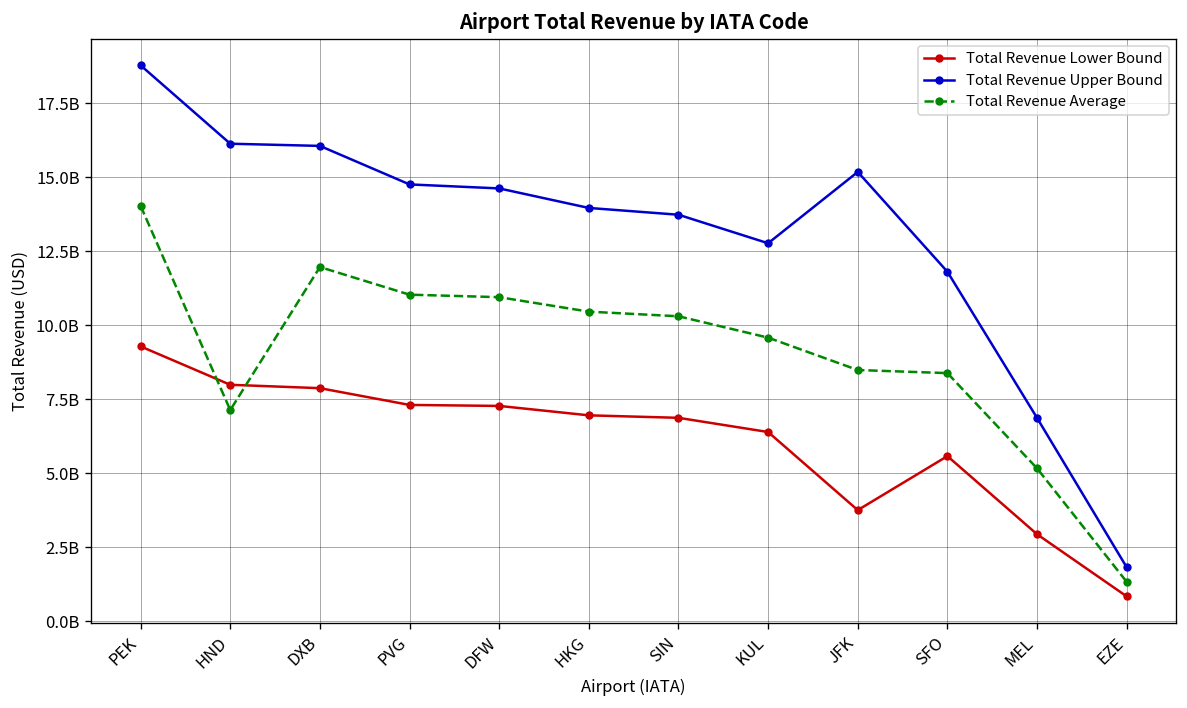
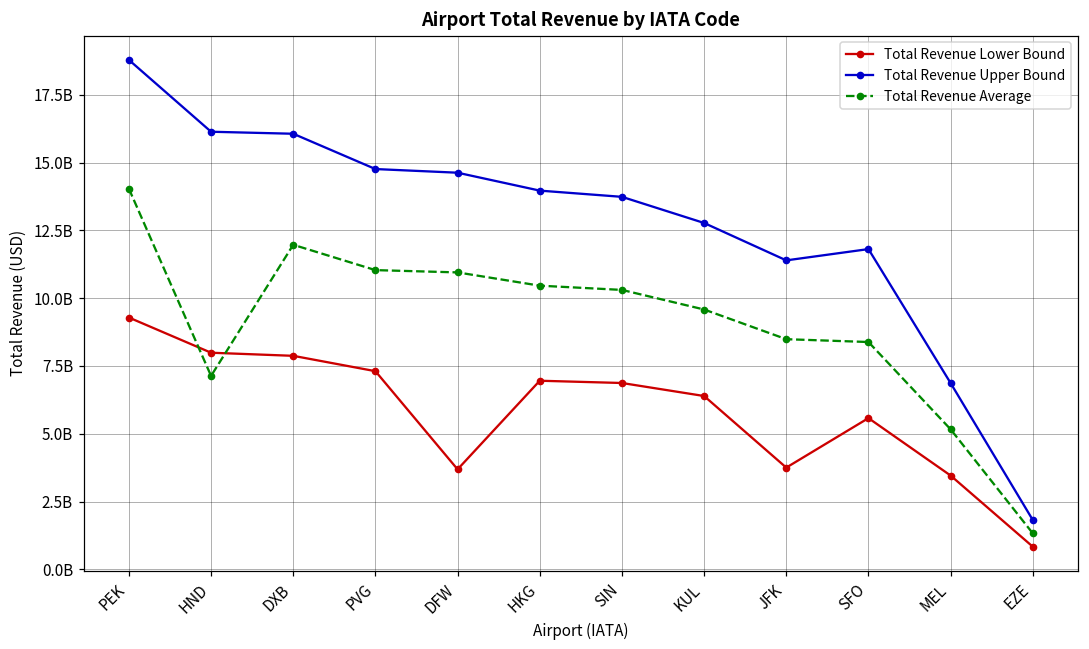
  {
    "Total Revenue Lower Bound": {
      "PEK": 9300000000,
      "HND": 8000000000,
      "DXB": 7900000000,
      "PVG": 7300000000,
-     "DFW": 7300000000,
+     "DFW": 3700000000,
      "HKG": 7000000000,
      "SIN": 6900000000,
      "KUL": 6400000000,
      "JFK": 3800000000,
      "SFO": 5600000000,
-     "MEL": 2900000000,
+     "MEL": 3500000000,
      "EZE": 800000000
    },
    "Total Revenue Upper Bound": {
      "PEK": 18800000000,
      "HND": 16100000000,
      "DXB": 16100000000,
      "PVG": 14800000000,
      "DFW": 14600000000,
      "HKG": 14000000000,
      "SIN": 13700000000,
      "KUL": 12800000000,
-     "JFK": 15200000000,
+     "JFK": 11400000000,
      "SFO": 11800000000,
      "MEL": 6900000000,
      "EZE": 1800000000
    },
    "Total Revenue Average": {
      "PEK": 14000000000,
      "HND": 7100000000,
      "DXB": 12000000000,
      "PVG": 11000000000,
      "DFW": 10900000000,
      "HKG": 10500000000,
      "SIN": 10300000000,
      "KUL": 9600000000,
      "JFK": 8500000000,
      "SFO": 8400000000,
      "MEL": 5200000000,
      "EZE": 1300000000
    }
  }
